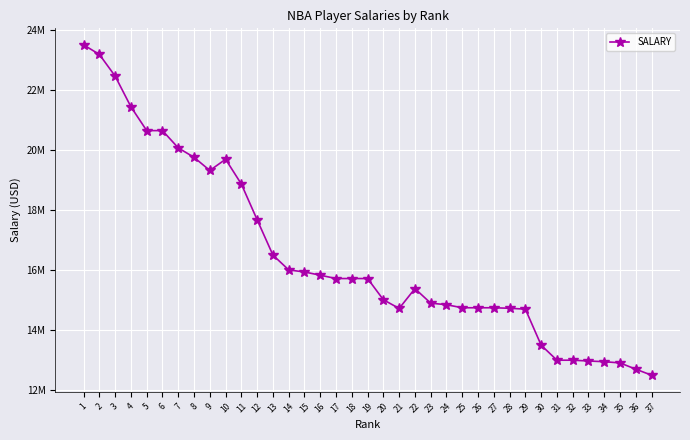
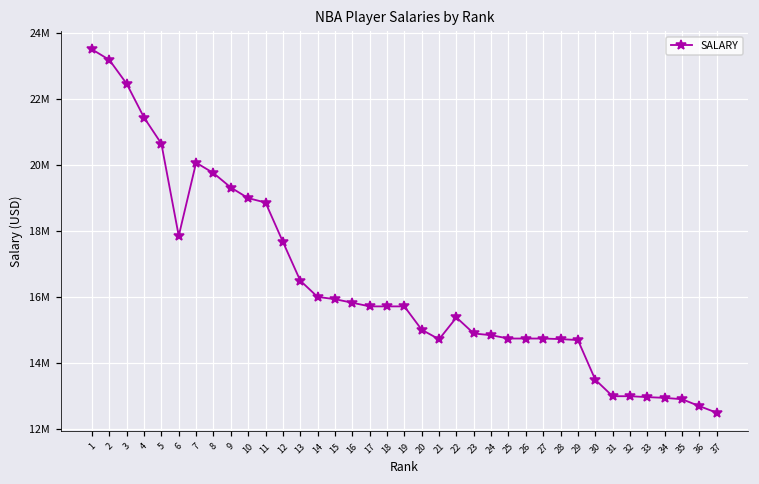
  {
    "1": 23500000,
    "2": 23200000,
    "3": 22500000,
    "4": 21400000,
    "5": 20600000,
-   "6": 20600000,
+   "6": 17900000,
    "7": 20100000,
    "8": 19800000,
    "9": 19300000,
-   "10": 19700000,
+   "10": 19000000,
    "11": 18900000,
    "12": 17700000,
    "13": 16500000,
    "14": 16000000,
    "15": 15900000,
    "16": 15800000,
    "17": 15700000,
    "18": 15700000,
    "19": 15700000,
    "20": 15000000,
    "21": 14700000,
    "22": 15400000,
    "23": 14900000,
    "24": 14800000,
    "25": 14700000,
    "26": 14700000,
    "27": 14700000,
    "28": 14700000,
    "29": 14700000,
    "30": 13500000,
    "31": 13000000,
    "32": 13000000,
    "33": 13000000,
    "34": 13000000,
    "35": 12900000,
    "36": 12700000,
    "37": 12500000
  }
